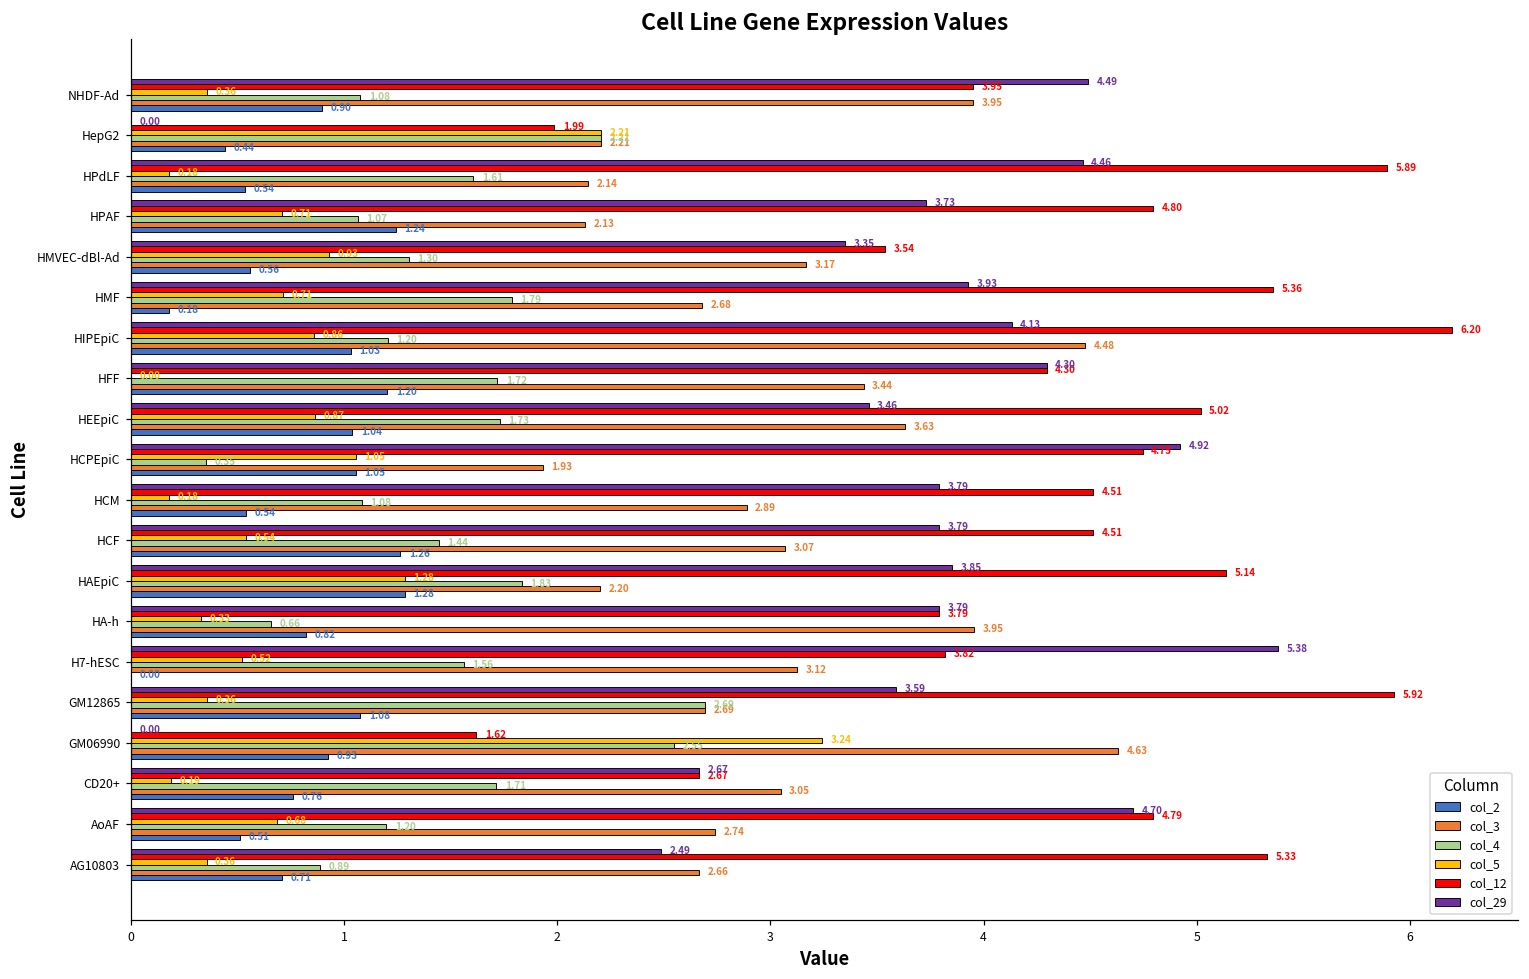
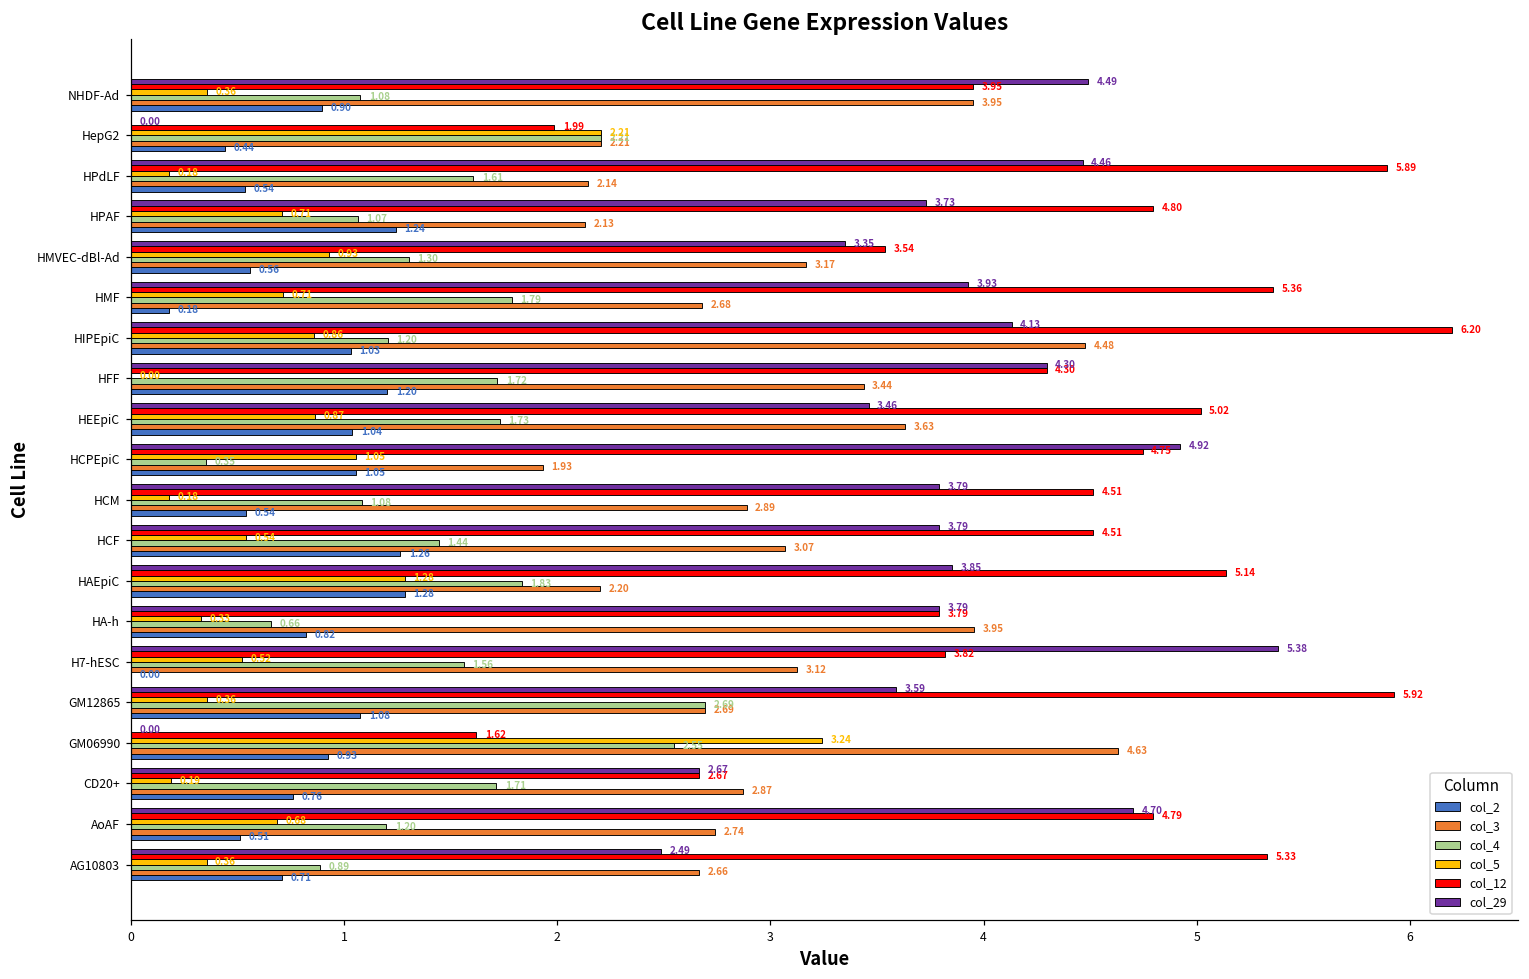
  {
    "col_2": {
      "NHDF-Ad": 0.90,
      "HepG2": 0.44,
      "HPdLF": 0.54,
      "HPAF": 1.24,
      "HMVEC-dBl-Ad": 0.56,
      "HMF": 0.18,
      "HIPEpiC": 1.03,
      "HFF": 1.20,
      "HEEpiC": 1.04,
      "HCPEpiC": 1.05,
      "HCM": 0.54,
      "HCF": 1.26,
      "HAEpiC": 1.28,
      "HA-h": 0.82,
      "H7-hESC": 0.00,
      "GM12865": 1.08,
      "GM06990": 0.93,
      "CD20+": 0.76,
      "AoAF": 0.51,
      "AG10803": 0.71
    },
    "col_3": {
      "NHDF-Ad": 3.95,
      "HPdLF": 2.14,
      "HPAF": 2.13,
      "HMVEC-dBl-Ad": 3.17,
      "HMF": 2.68,
      "HIPEpiC": 4.48,
      "HFF": 3.44,
      "HEEpiC": 3.63,
      "HCPEpiC": 1.93,
      "HCM": 2.89,
      "HCF": 3.07,
      "HAEpiC": 2.20,
      "HA-h": 3.95,
      "H7-hESC": 3.12,
      "GM06990": 4.63,
-     "CD20+": 3.05,
+     "CD20+": 2.87,
      "AoAF": 2.74,
      "AG10803": 2.66
    },
    "col_4": {
      "NHDF-Ad": 1.08,
      "HPdLF": 1.61,
      "HPAF": 1.07,
      "HMVEC-dBl-Ad": 1.30,
      "HMF": 1.79,
      "HIPEpiC": 1.20,
      "HFF": 1.72,
      "HEEpiC": 1.73,
      "HCPEpiC": 0.35,
      "HCM": 1.08,
      "HCF": 1.44,
      "HAEpiC": 1.83,
      "HA-h": 0.66,
      "H7-hESC": 1.56,
      "GM06990": 2.55,
      "CD20+": 1.71,
      "AoAF": 1.20,
      "AG10803": 0.89
    },
    "col_5": {
      "NHDF-Ad": 0.36,
      "HPdLF": 0.18,
      "HPAF": 0.71,
      "HMVEC-dBl-Ad": 0.93,
      "HMF": 0.71,
      "HIPEpiC": 0.86,
      "HFF": 0.00,
      "HEEpiC": 0.87,
      "HCPEpiC": 1.05,
      "HCM": 0.18,
      "HCF": 0.54,
      "HAEpiC": 1.28,
      "HA-h": 0.33,
      "H7-hESC": 0.52,
      "GM12865": 0.36,
      "GM06990": 3.24,
      "CD20+": 0.19,
      "AoAF": 0.68,
      "AG10803": 0.36
    },
    "col_12": {
      "NHDF-Ad": 3.95,
      "HepG2": 1.99,
      "HPdLF": 5.89,
      "HPAF": 4.80,
      "HMVEC-dBl-Ad": 3.54,
      "HMF": 5.36,
      "HIPEpiC": 6.20,
      "HEEpiC": 5.02,
      "HCPEpiC": 4.75,
      "HCM": 4.51,
      "HCF": 4.51,
      "HAEpiC": 5.14,
      "H7-hESC": 3.82,
      "GM12865": 5.92,
      "GM06990": 1.62,
      "AoAF": 4.79,
      "AG10803": 5.33
    },
    "col_29": {
      "NHDF-Ad": 4.49,
      "HepG2": 0.00,
      "HPdLF": 4.46,
      "HPAF": 3.73,
      "HMVEC-dBl-Ad": 3.35,
      "HMF": 3.93,
      "HIPEpiC": 4.13,
      "HEEpiC": 3.46,
      "HCPEpiC": 4.92,
      "HCM": 3.79,
      "HCF": 3.79,
      "HAEpiC": 3.85,
      "H7-hESC": 5.38,
      "GM12865": 3.59,
      "GM06990": 0.00,
      "AoAF": 4.70,
      "AG10803": 2.49
    }
  }
